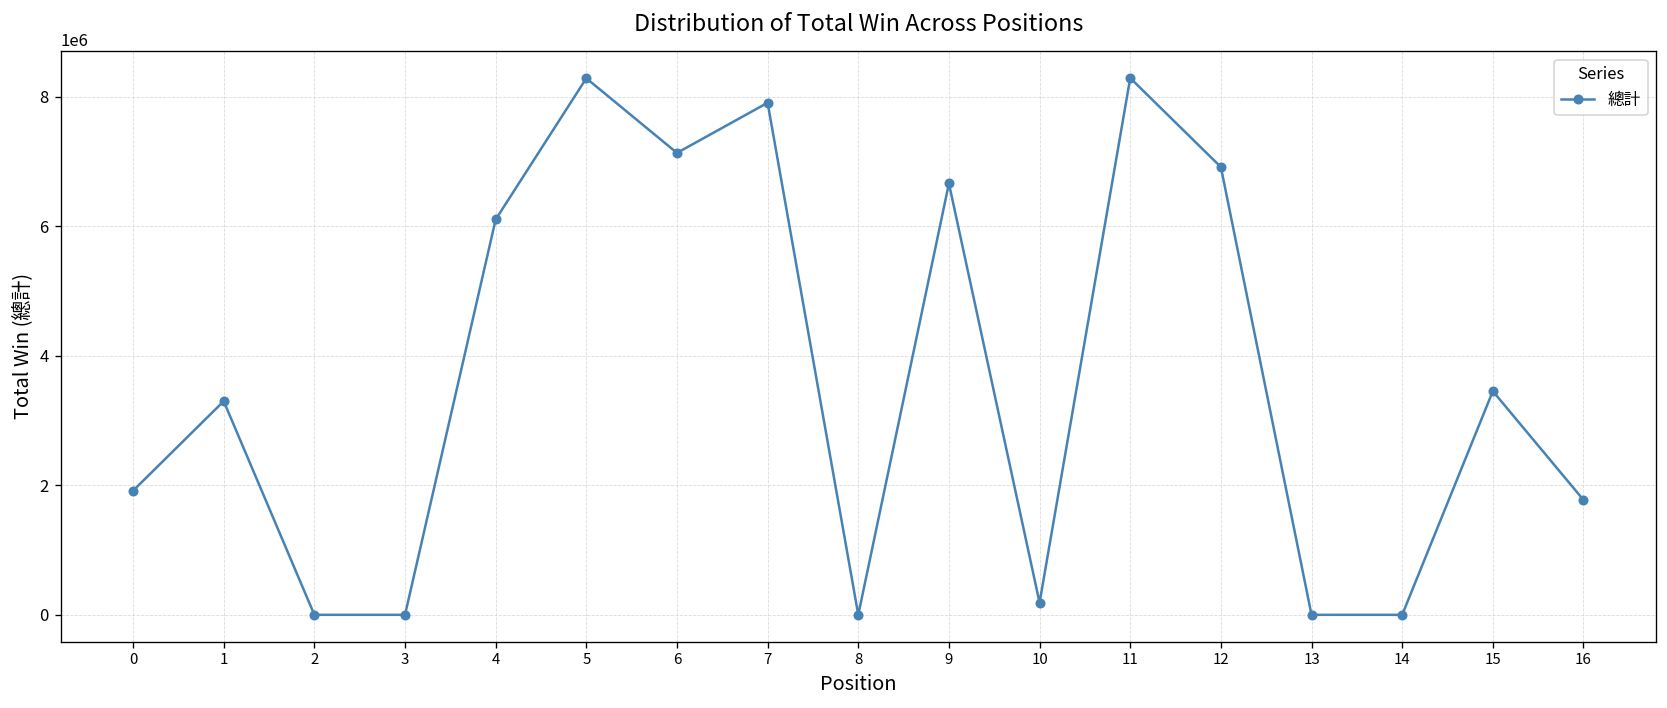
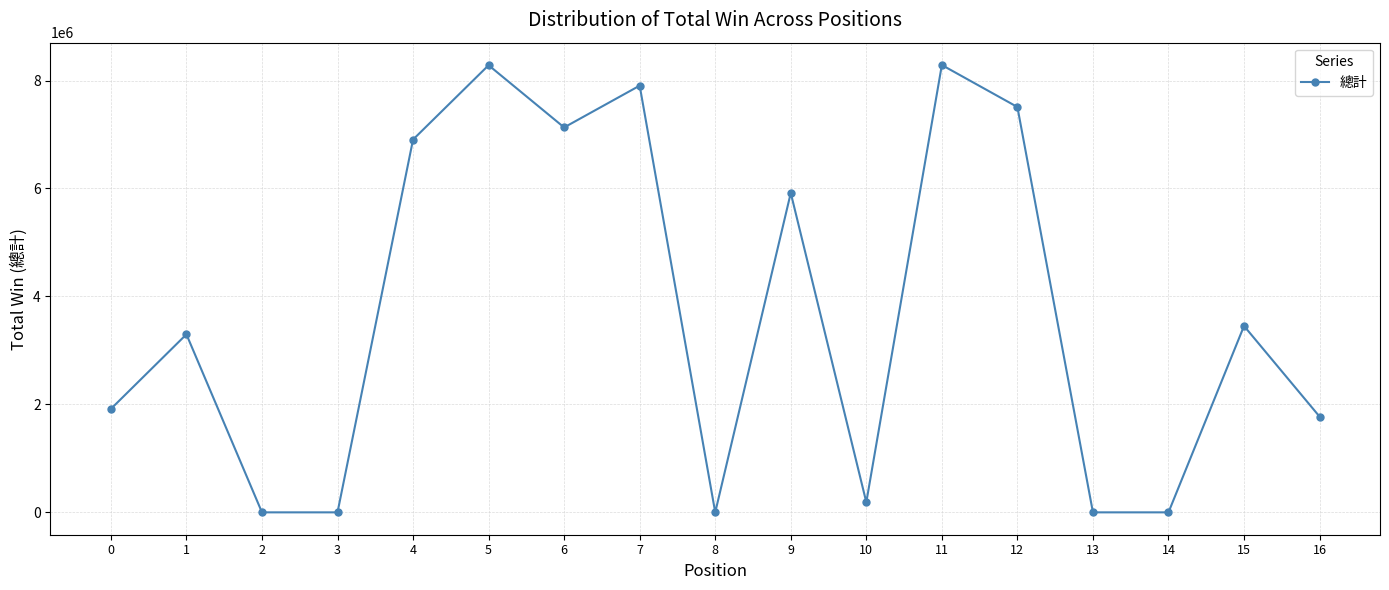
  {
    "0": 1900000,
    "1": 3300000,
    "2": 0,
    "3": 0,
-   "4": 6100000,
+   "4": 6900000,
    "5": 8300000,
    "6": 7100000,
    "7": 7900000,
    "8": 0,
-   "9": 6700000,
+   "9": 5900000,
    "10": 200000,
    "11": 8300000,
-   "12": 6900000,
+   "12": 7500000,
    "13": 0,
    "14": 0,
    "15": 3500000,
    "16": 1800000
  }
